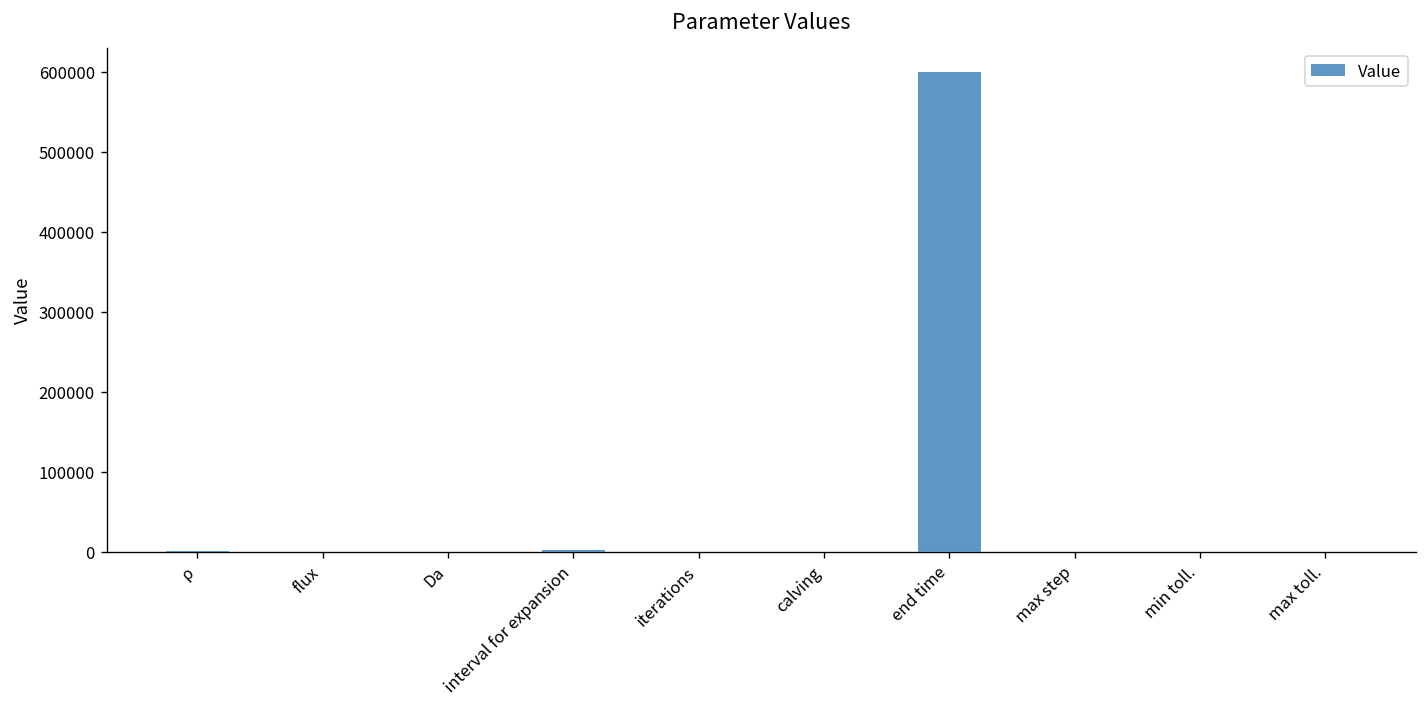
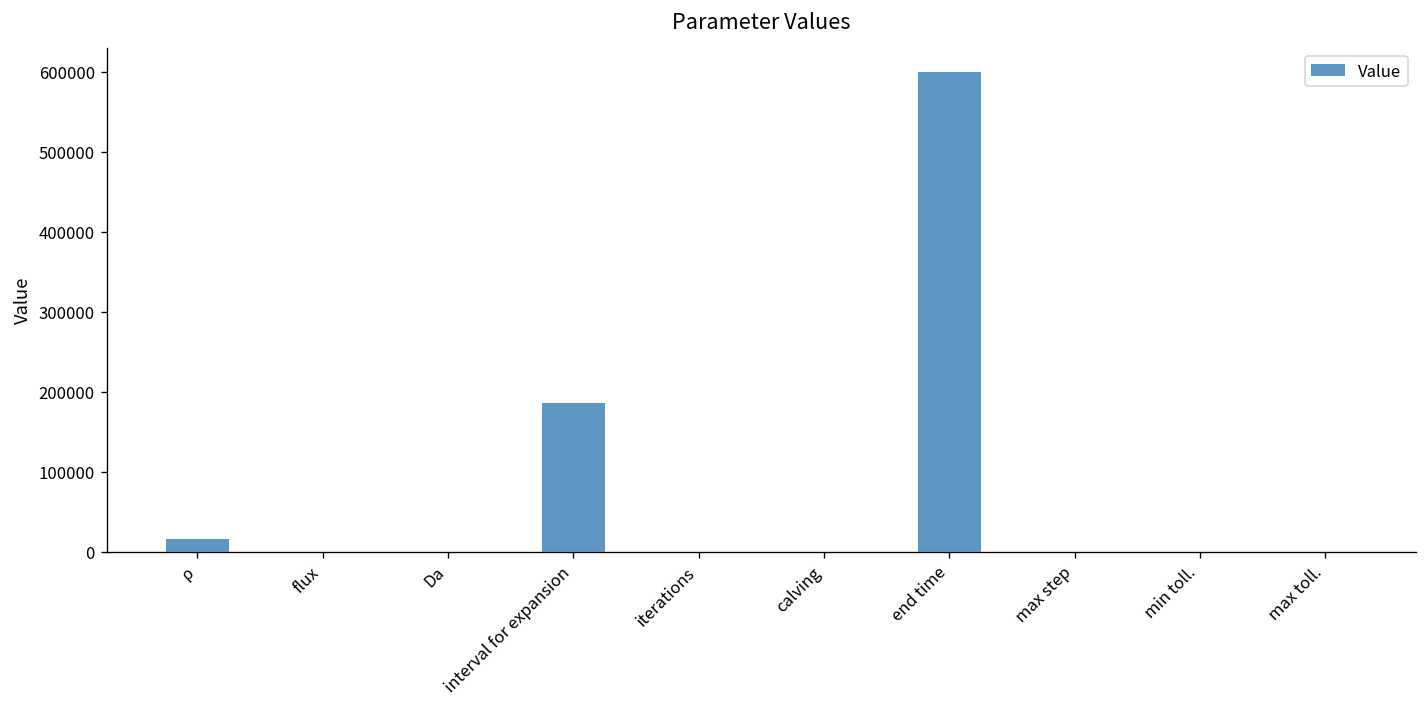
  {
-   "ρ": 0,
-   "interval for expansion": 0,
+   "ρ": 20000,
+   "interval for expansion": 190000,
    "end time": 600000
  }
